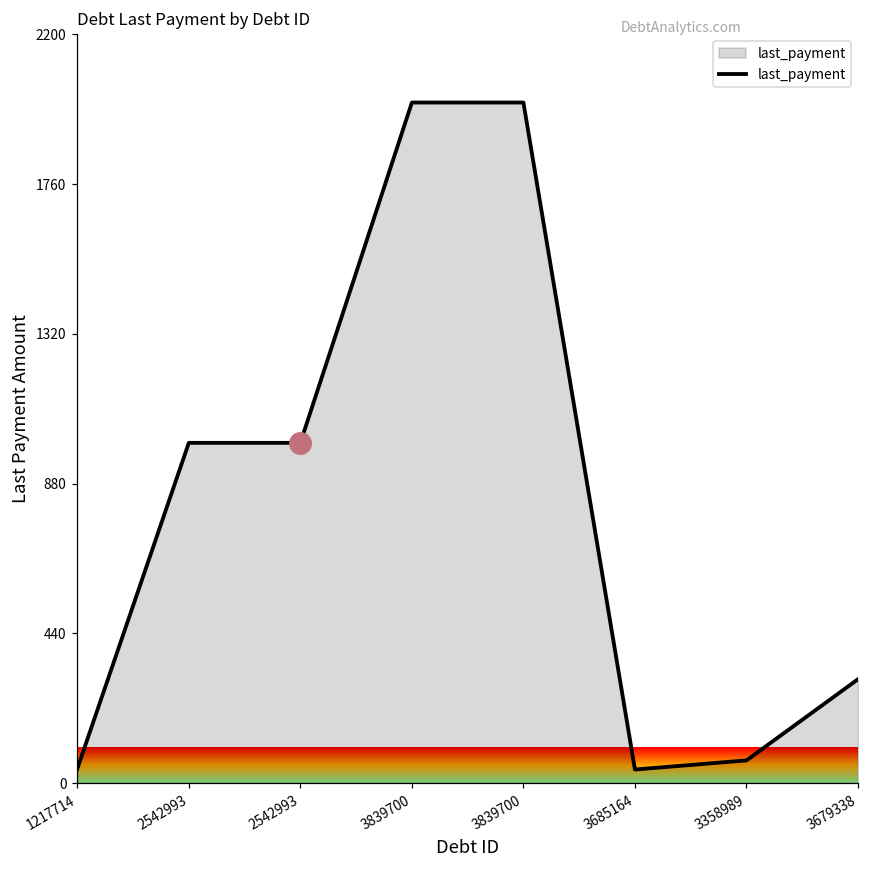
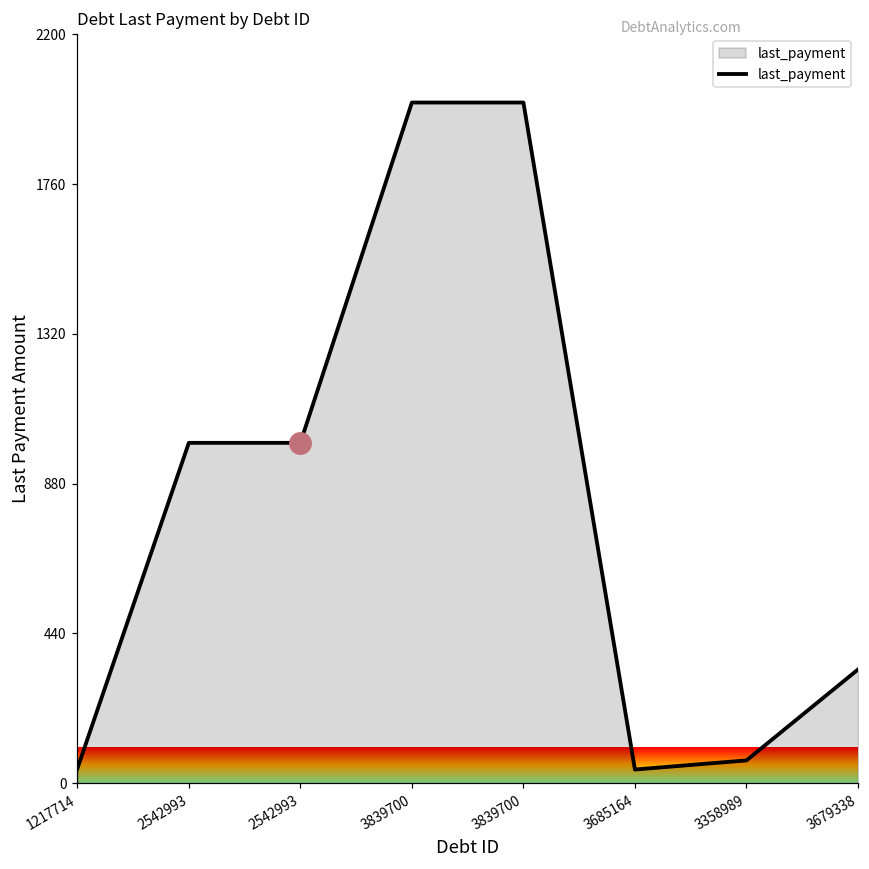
  {
    "last_payment": {
      "1217714": 40,
      "3685164": 40,
      "3358989": 70,
-     "3679338": 310
+     "3679338": 330
    }
  }
